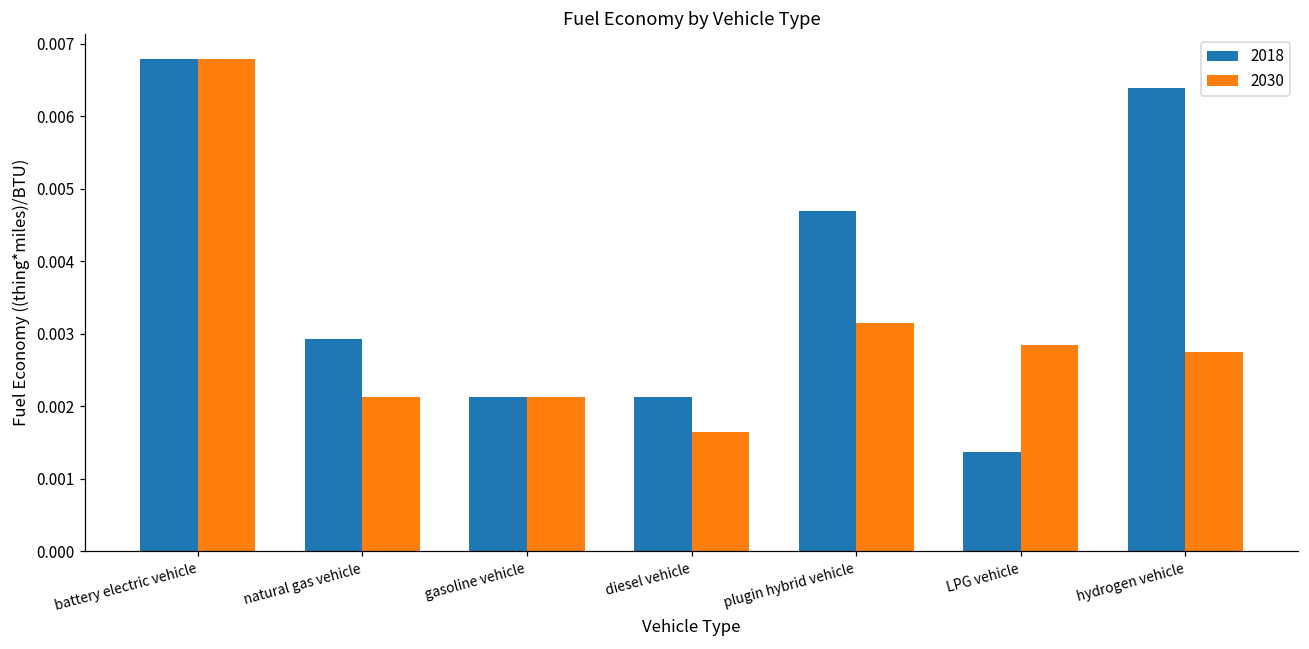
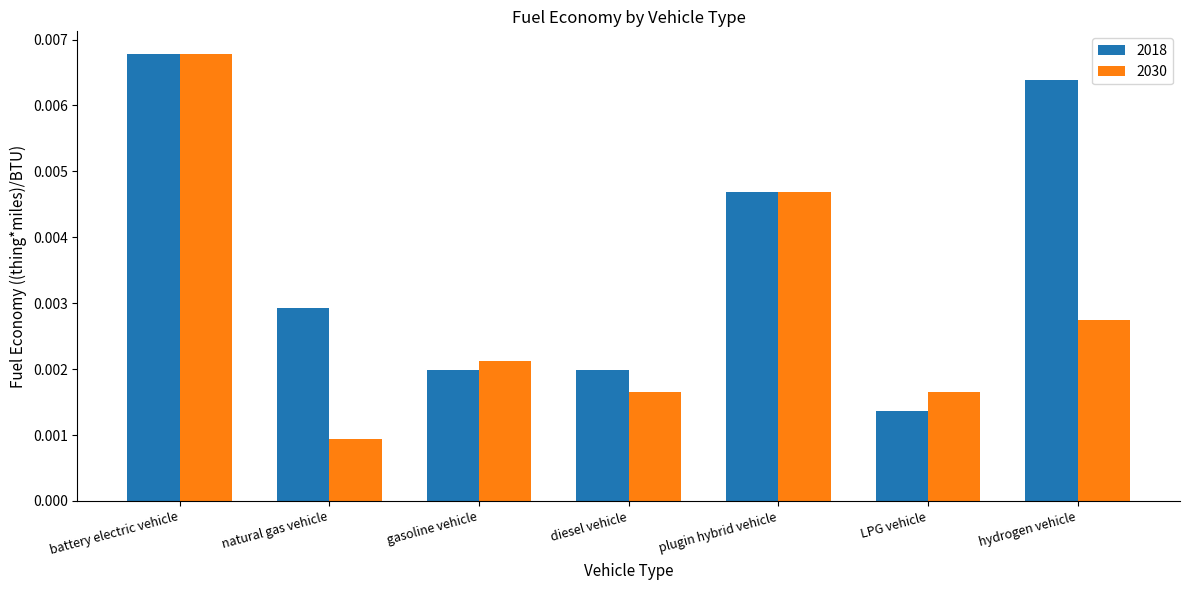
  {
    "2018": {
      "battery electric vehicle": 0.0068,
      "natural gas vehicle": 0.0029,
-     "gasoline vehicle": 0.0021,
-     "diesel vehicle": 0.0021,
+     "gasoline vehicle": 0.0020,
+     "diesel vehicle": 0.0020,
      "plugin hybrid vehicle": 0.0047,
      "LPG vehicle": 0.0014,
      "hydrogen vehicle": 0.0064
    },
    "2030": {
      "battery electric vehicle": 0.0068,
-     "natural gas vehicle": 0.0021,
+     "natural gas vehicle": 0.0009,
      "gasoline vehicle": 0.0021,
      "diesel vehicle": 0.0016,
-     "plugin hybrid vehicle": 0.0032,
-     "LPG vehicle": 0.0028,
+     "plugin hybrid vehicle": 0.0047,
+     "LPG vehicle": 0.0017,
      "hydrogen vehicle": 0.0027
    }
  }
